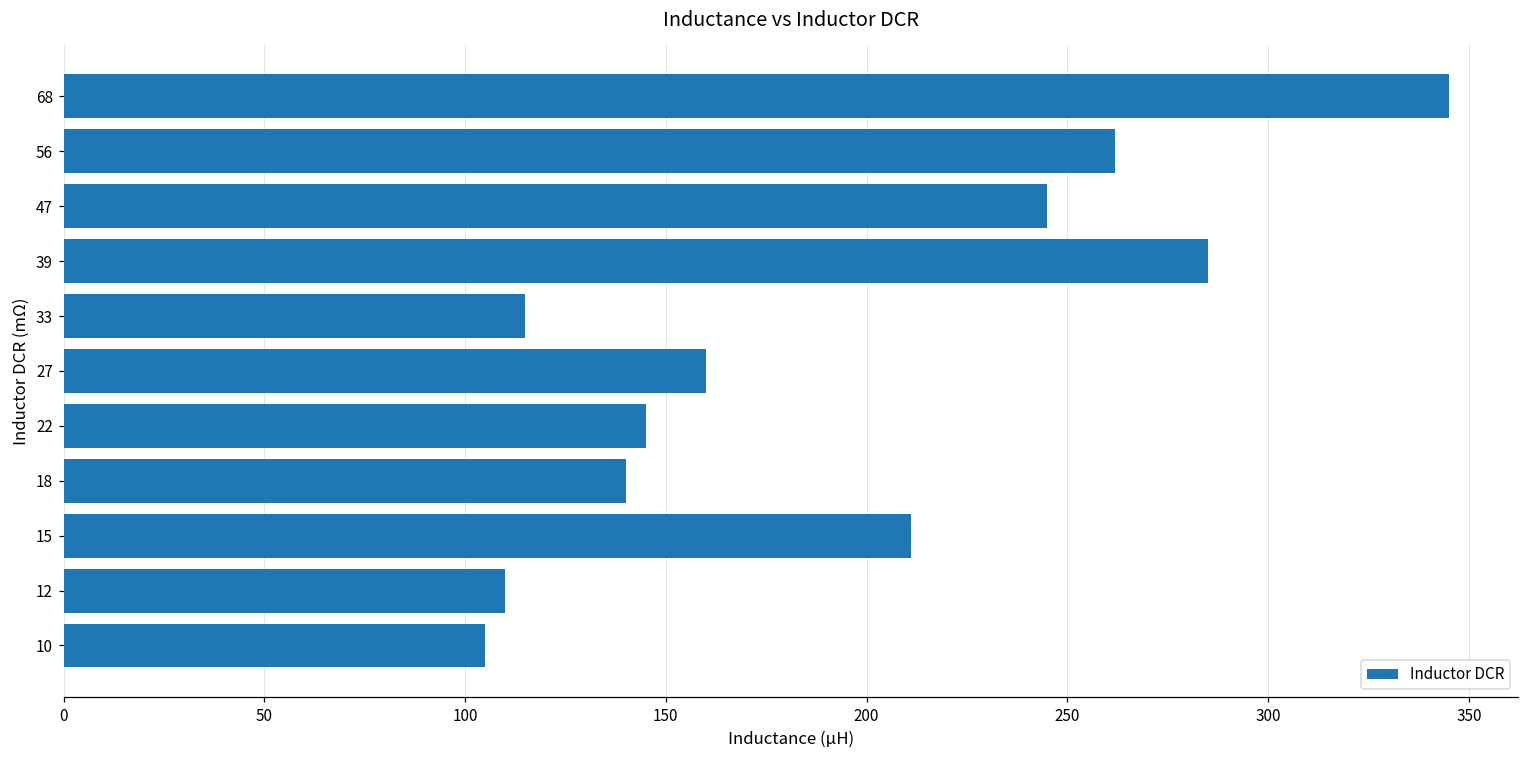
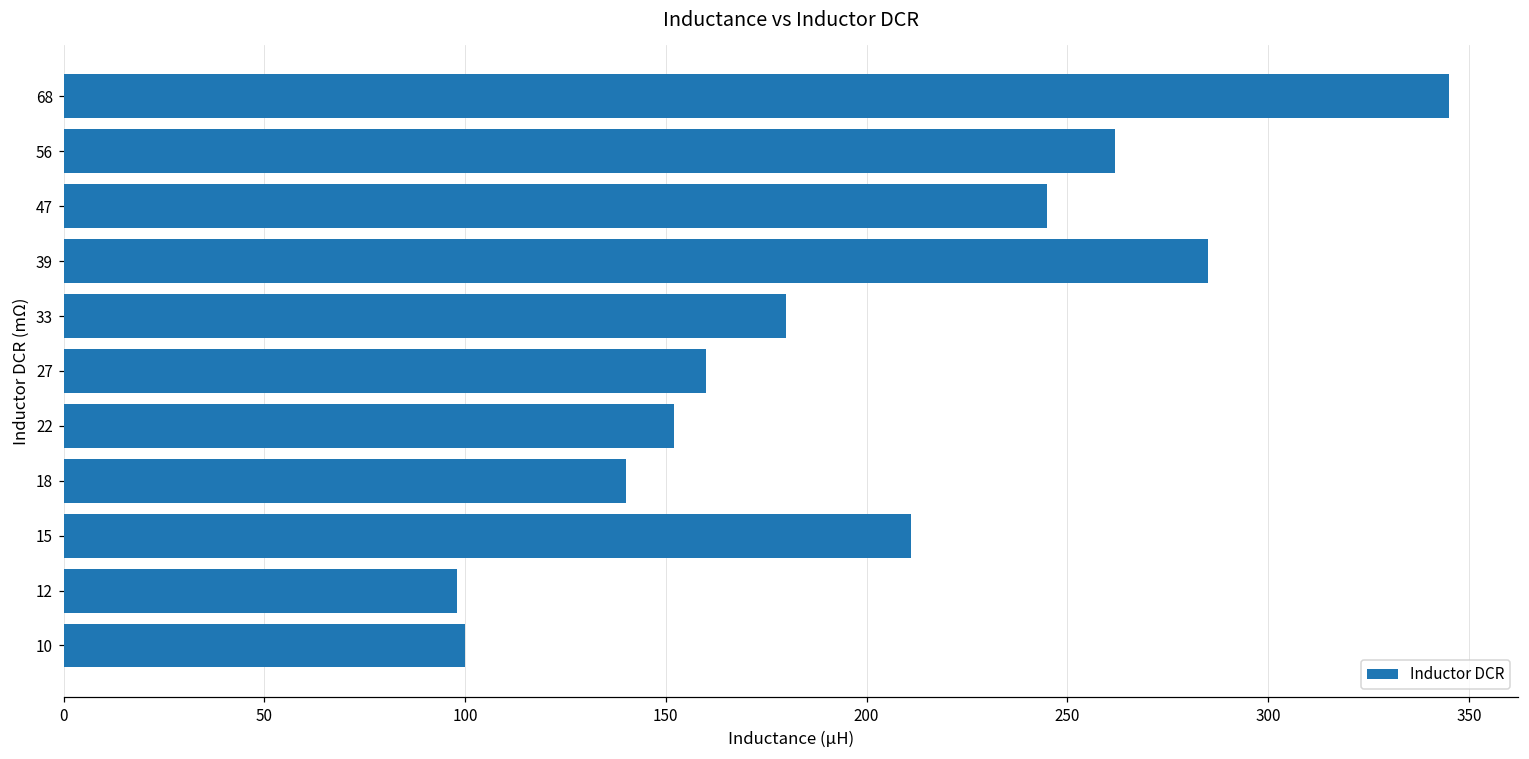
  {
    "68": 345,
    "56": 262,
    "47": 245,
    "39": 285,
-   "33": 115,
+   "33": 180,
    "27": 160,
-   "22": 145,
+   "22": 152,
    "18": 140,
    "15": 211,
-   "12": 110,
-   "10": 105
+   "12": 98,
+   "10": 100
  }
